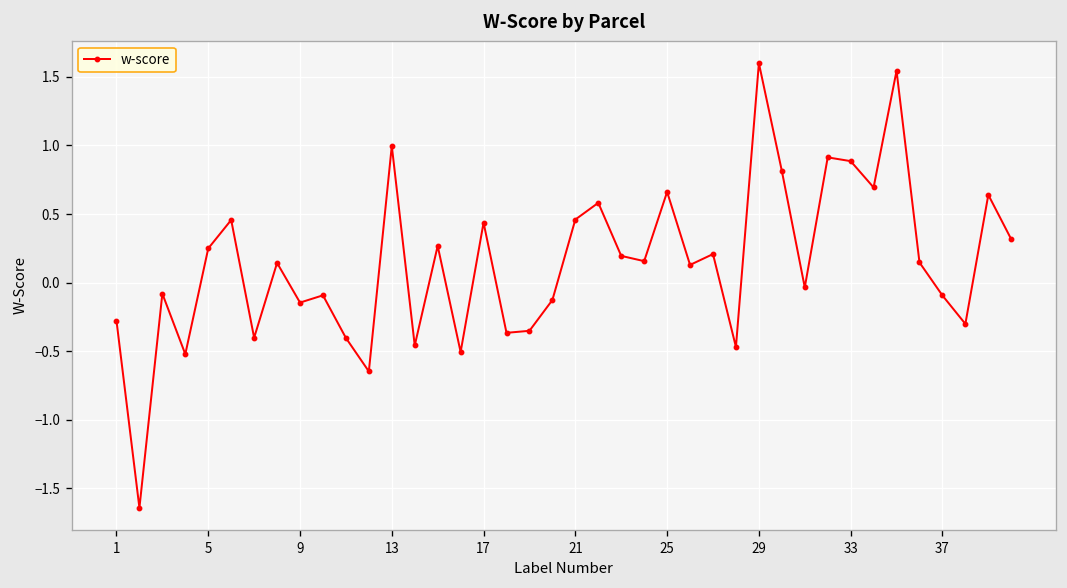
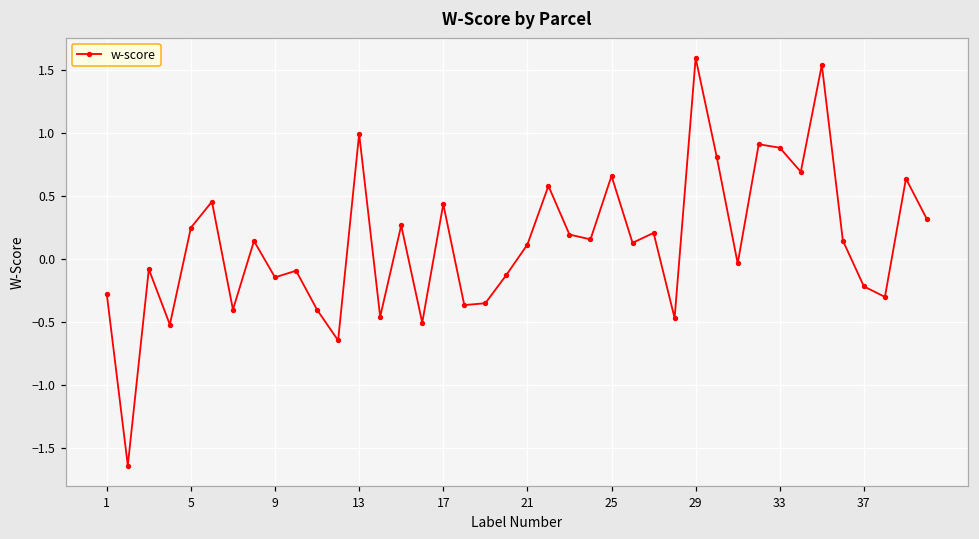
  {
    "1": -0.28,
    "5": 0.25,
    "9": -0.15,
    "13": 1.00,
    "17": 0.44,
-   "21": 0.46,
+   "21": 0.12,
    "25": 0.66,
    "29": 1.60,
    "33": 0.89,
-   "37": -0.09
+   "37": -0.22
  }
